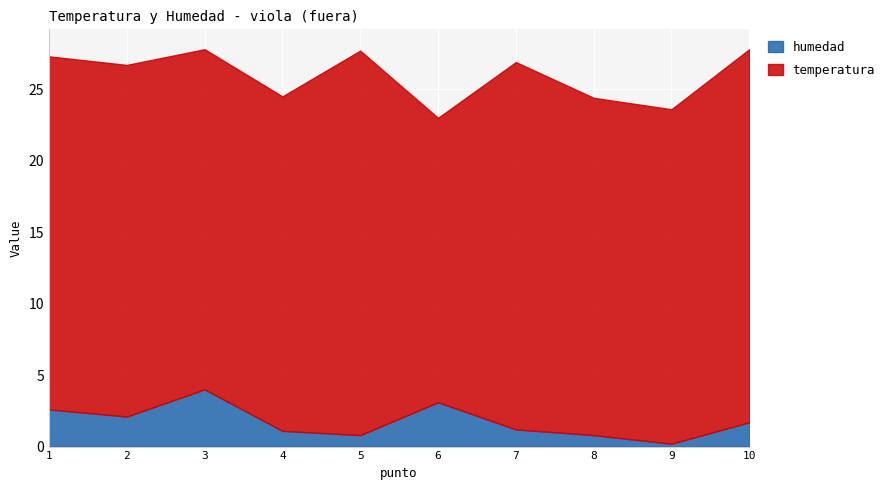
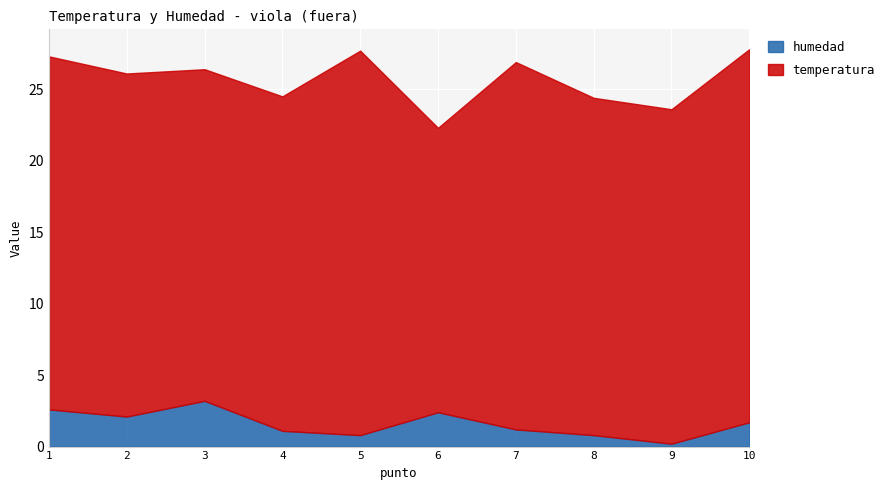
  {
    "humedad": {
      "1": 2.6,
      "2": 2.1,
-     "3": 4.0,
+     "3": 3.2,
      "4": 1.1,
      "5": 0.8,
-     "6": 3.1,
+     "6": 2.4,
      "7": 1.2,
      "8": 0.8,
      "9": 0.2,
      "10": 1.7
    },
    "temperatura": {
      "1": 24.7,
-     "2": 24.6,
-     "3": 23.8,
+     "2": 24.0,
+     "3": 23.2,
      "4": 23.4,
      "5": 26.9,
      "6": 19.9,
      "7": 25.7,
      "8": 23.6,
      "9": 23.4,
      "10": 26.1
    }
  }
